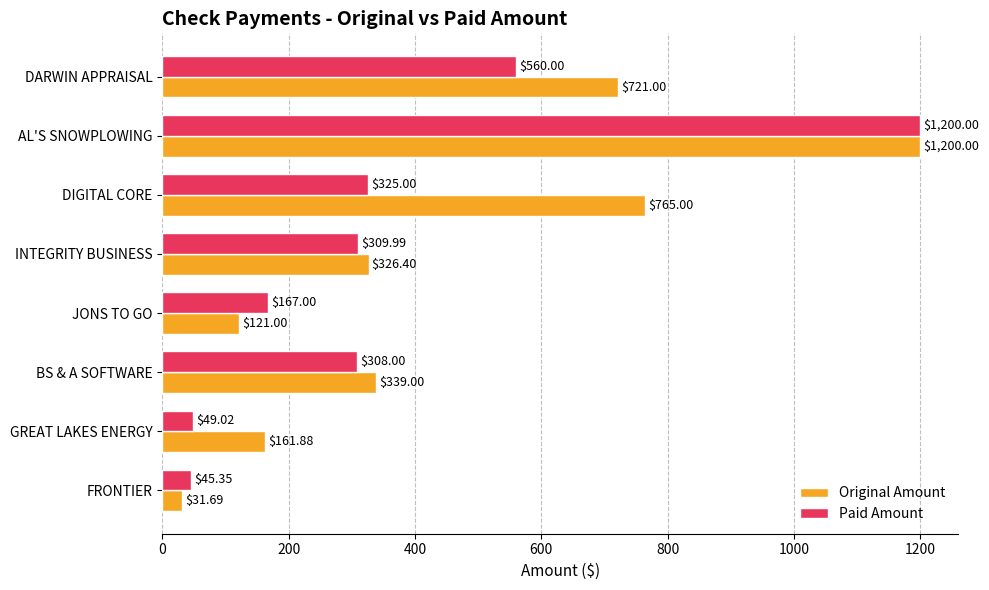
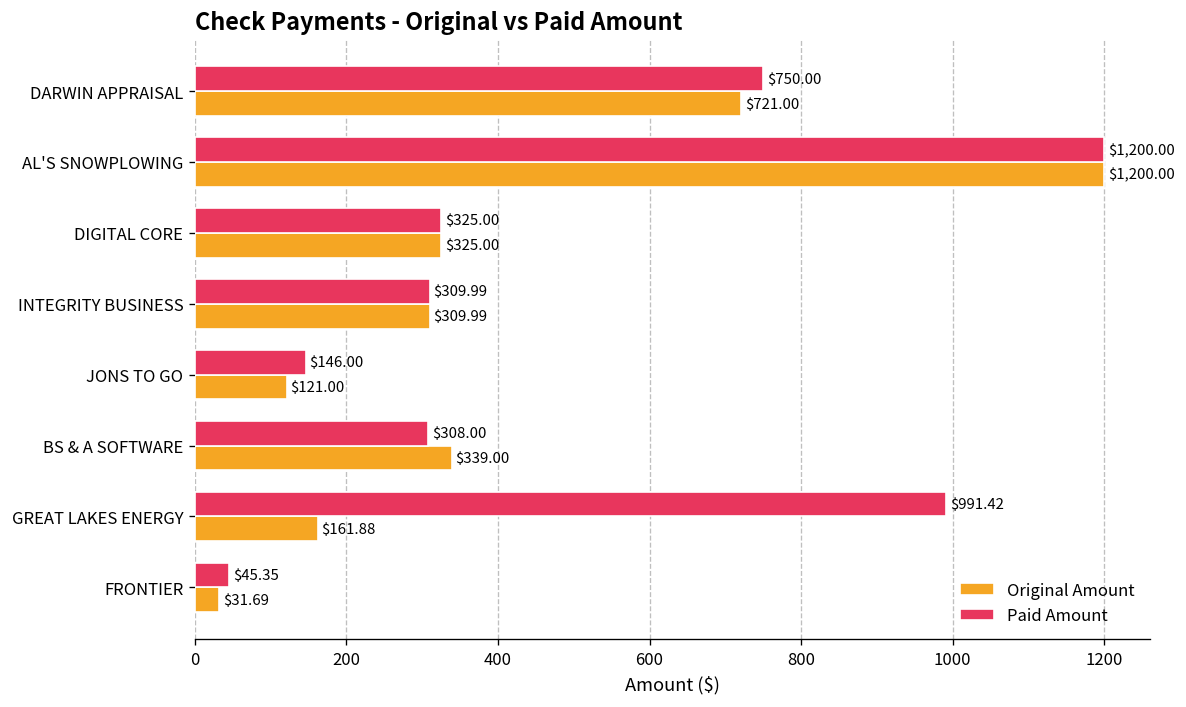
  {
    "Original Amount": {
      "DARWIN APPRAISAL": "$721.00",
      "AL'S SNOWPLOWING": "$1,200.00",
-     "DIGITAL CORE": "$765.00",
-     "INTEGRITY BUSINESS": "$326.40",
+     "DIGITAL CORE": "$325.00",
+     "INTEGRITY BUSINESS": "$309.99",
      "JONS TO GO": "$121.00",
      "BS & A SOFTWARE": "$339.00",
      "GREAT LAKES ENERGY": "$161.88",
      "FRONTIER": "$31.69"
    },
    "Paid Amount": {
-     "DARWIN APPRAISAL": "$560.00",
+     "DARWIN APPRAISAL": "$750.00",
      "AL'S SNOWPLOWING": "$1,200.00",
      "DIGITAL CORE": "$325.00",
      "INTEGRITY BUSINESS": "$309.99",
-     "JONS TO GO": "$167.00",
+     "JONS TO GO": "$146.00",
      "BS & A SOFTWARE": "$308.00",
-     "GREAT LAKES ENERGY": "$49.02",
+     "GREAT LAKES ENERGY": "$991.42",
      "FRONTIER": "$45.35"
    }
  }
